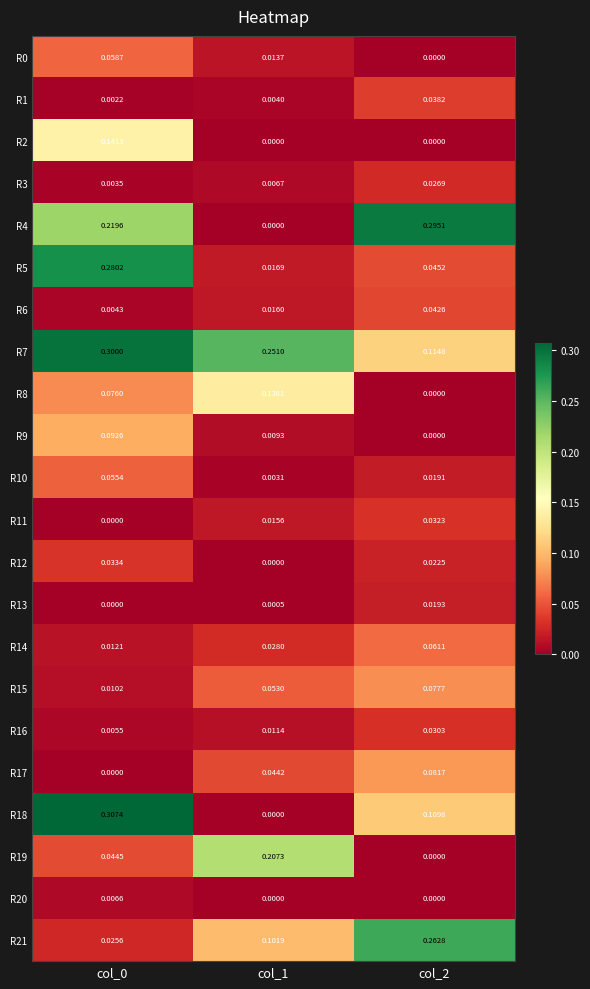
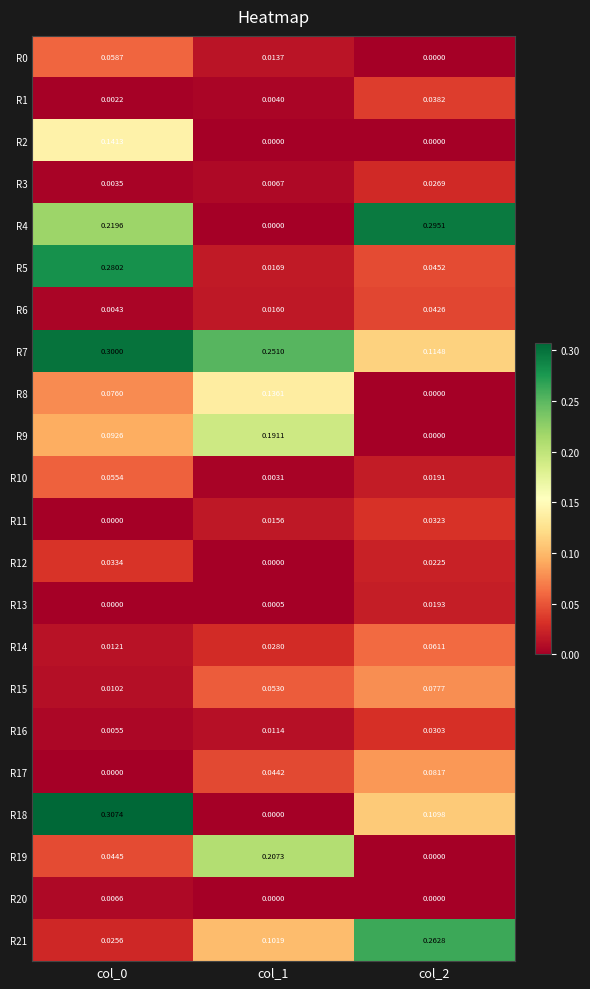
  {
    "R0": {
      "col_0": 0.0587,
      "col_1": 0.0137,
      "col_2": 0.0000
    },
    "R1": {
      "col_0": 0.0022,
      "col_1": 0.0040,
      "col_2": 0.0382
    },
    "R2": {
      "col_0": 0.1413,
      "col_1": 0.0000,
      "col_2": 0.0000
    },
    "R3": {
      "col_0": 0.0035,
      "col_1": 0.0067,
      "col_2": 0.0269
    },
    "R4": {
      "col_0": 0.2196,
      "col_1": 0.0000,
      "col_2": 0.2951
    },
    "R5": {
      "col_0": 0.2802,
      "col_1": 0.0169,
      "col_2": 0.0452
    },
    "R6": {
      "col_0": 0.0043,
      "col_1": 0.0160,
      "col_2": 0.0426
    },
    "R7": {
      "col_0": 0.3000,
      "col_1": 0.2510,
      "col_2": 0.1148
    },
    "R8": {
      "col_0": 0.0760,
      "col_1": 0.1361,
      "col_2": 0.0000
    },
    "R9": {
      "col_0": 0.0926,
-     "col_1": 0.0093,
+     "col_1": 0.1911,
      "col_2": 0.0000
    },
    "R10": {
      "col_0": 0.0554,
      "col_1": 0.0031,
      "col_2": 0.0191
    },
    "R11": {
      "col_0": 0.0000,
      "col_1": 0.0156,
      "col_2": 0.0323
    },
    "R12": {
      "col_0": 0.0334,
      "col_1": 0.0000,
      "col_2": 0.0225
    },
    "R13": {
      "col_0": 0.0000,
      "col_1": 0.0005,
      "col_2": 0.0193
    },
    "R14": {
      "col_0": 0.0121,
      "col_1": 0.0280,
      "col_2": 0.0611
    },
    "R15": {
      "col_0": 0.0102,
      "col_1": 0.0530,
      "col_2": 0.0777
    },
    "R16": {
      "col_0": 0.0055,
      "col_1": 0.0114,
      "col_2": 0.0303
    },
    "R17": {
      "col_0": 0.0000,
      "col_1": 0.0442,
      "col_2": 0.0817
    },
    "R18": {
      "col_0": 0.3074,
      "col_1": 0.0000,
      "col_2": 0.1098
    },
    "R19": {
      "col_0": 0.0445,
      "col_1": 0.2073,
      "col_2": 0.0000
    },
    "R20": {
      "col_0": 0.0066,
      "col_1": 0.0000,
      "col_2": 0.0000
    },
    "R21": {
      "col_0": 0.0256,
      "col_1": 0.1019,
      "col_2": 0.2628
    }
  }
